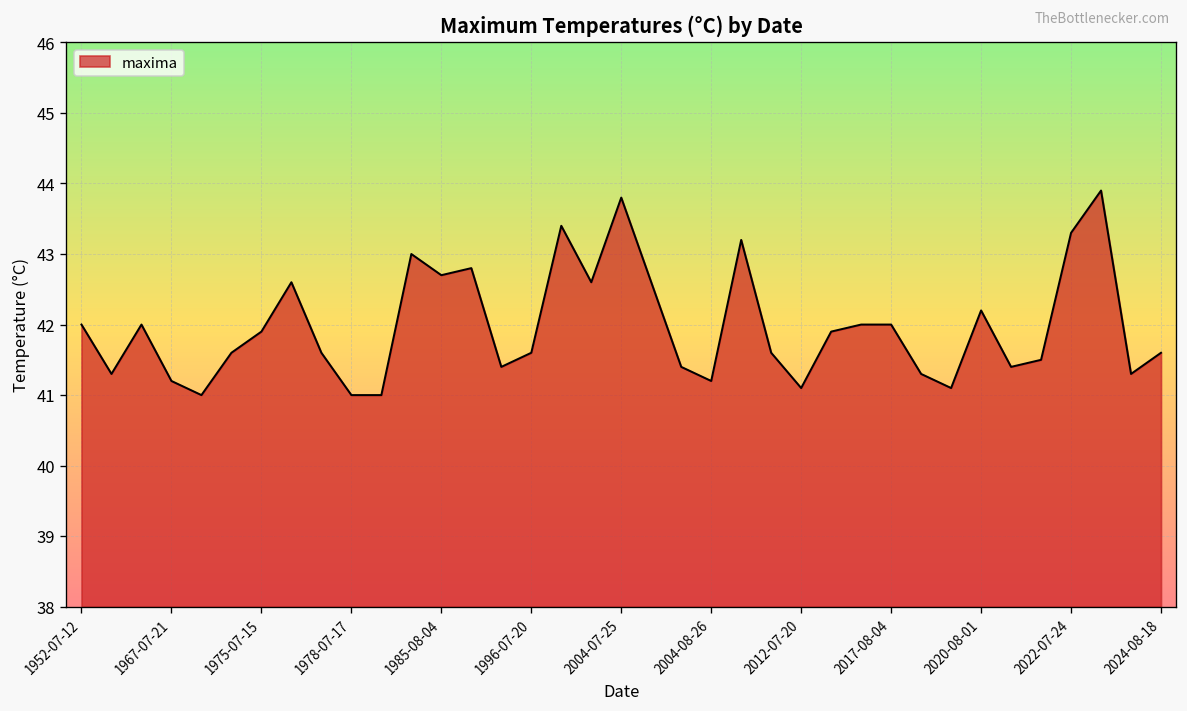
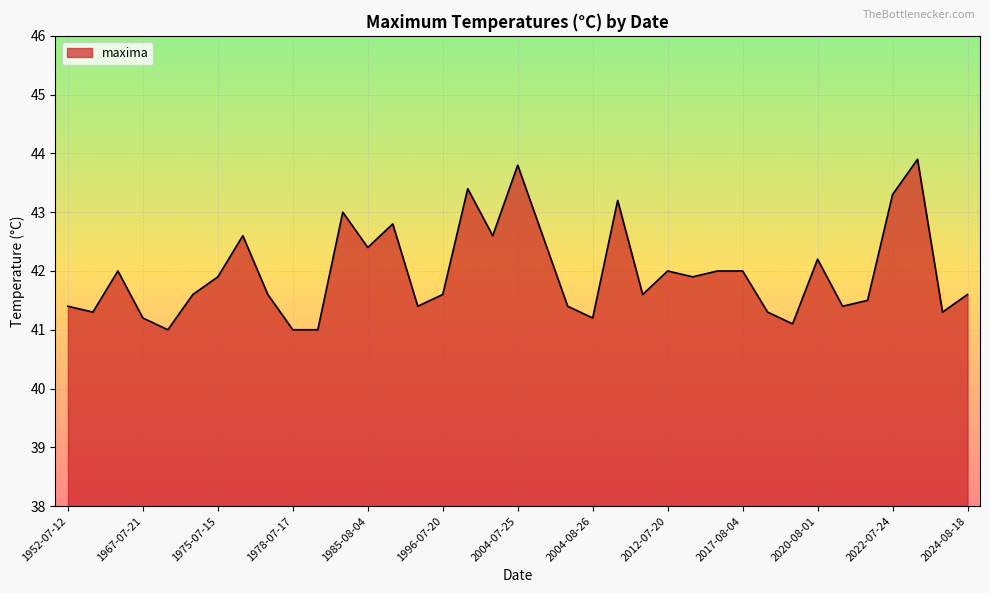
  {
-   "1952-07-12": 42.0,
+   "1952-07-12": 41.4,
    "1967-07-21": 41.2,
    "1975-07-15": 41.9,
    "1978-07-17": 41.0,
-   "1985-08-04": 42.7,
+   "1985-08-04": 42.4,
    "1996-07-20": 41.6,
    "2004-07-25": 43.8,
    "2004-08-26": 41.2,
-   "2012-07-20": 41.1,
+   "2012-07-20": 42.0,
    "2017-08-04": 42.0,
    "2020-08-01": 42.2,
    "2022-07-24": 43.3,
    "2024-08-18": 41.6
  }
